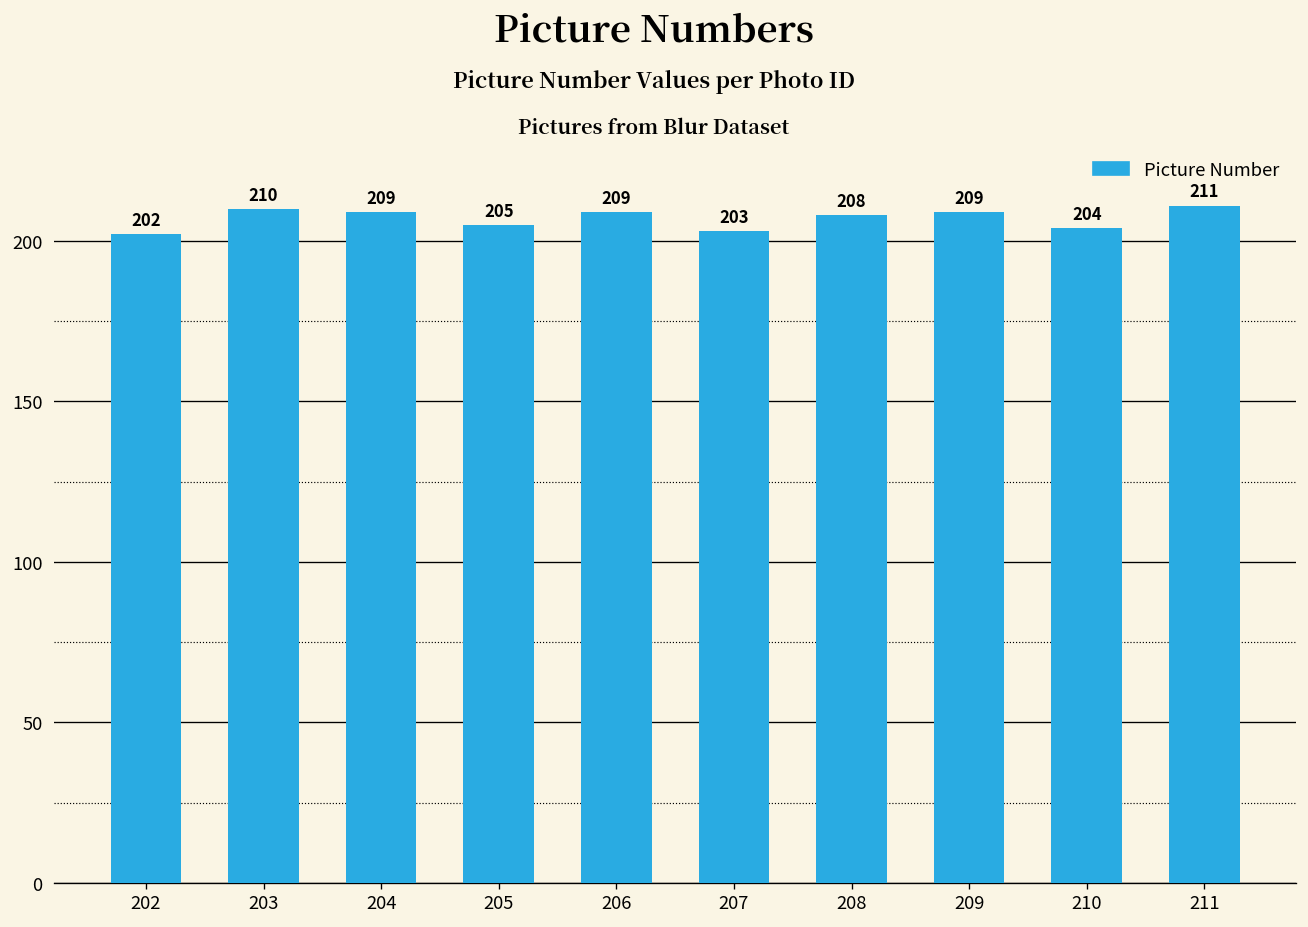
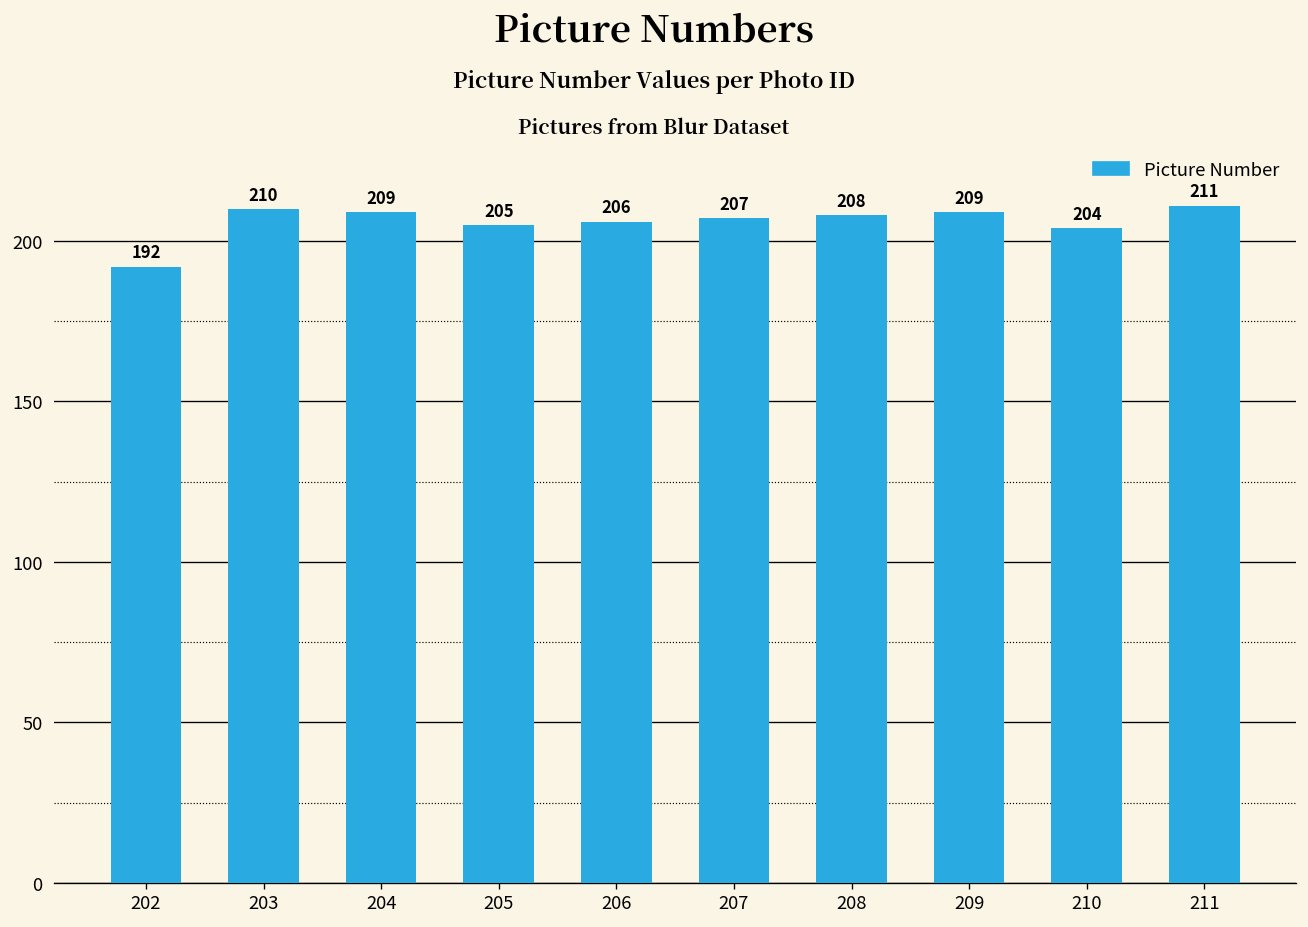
  {
-   "202": 202,
+   "202": 192,
    "203": 210,
    "204": 209,
    "205": 205,
-   "206": 209,
-   "207": 203,
+   "206": 206,
+   "207": 207,
    "208": 208,
    "209": 209,
    "210": 204,
    "211": 211
  }
